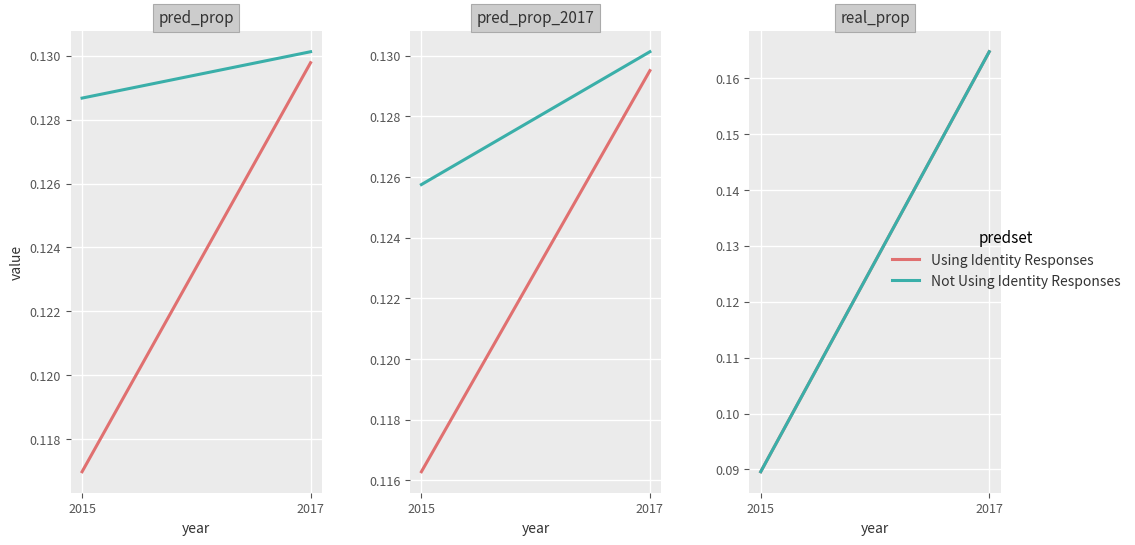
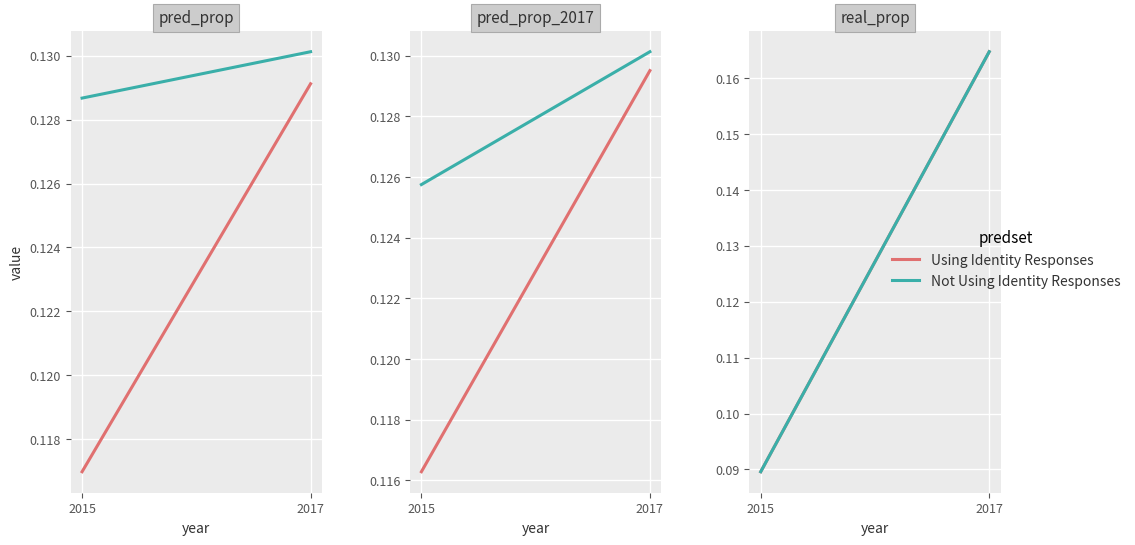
  {
    "pred_prop": {
      "Using Identity Responses": {
        "2015": 0.1170,
-       "2017": 0.1298
+       "2017": 0.1291
      },
      "Not Using Identity Responses": {
        "2015": 0.1287,
        "2017": 0.1301
      }
    },
    "pred_prop_2017": {
      "Using Identity Responses": {
        "2015": 0.1163,
        "2017": 0.1295
      },
      "Not Using Identity Responses": {
        "2015": 0.1257,
        "2017": 0.1301
      }
    },
    "real_prop": {
      "2015": 0.090,
      "2017": 0.165
    }
  }
